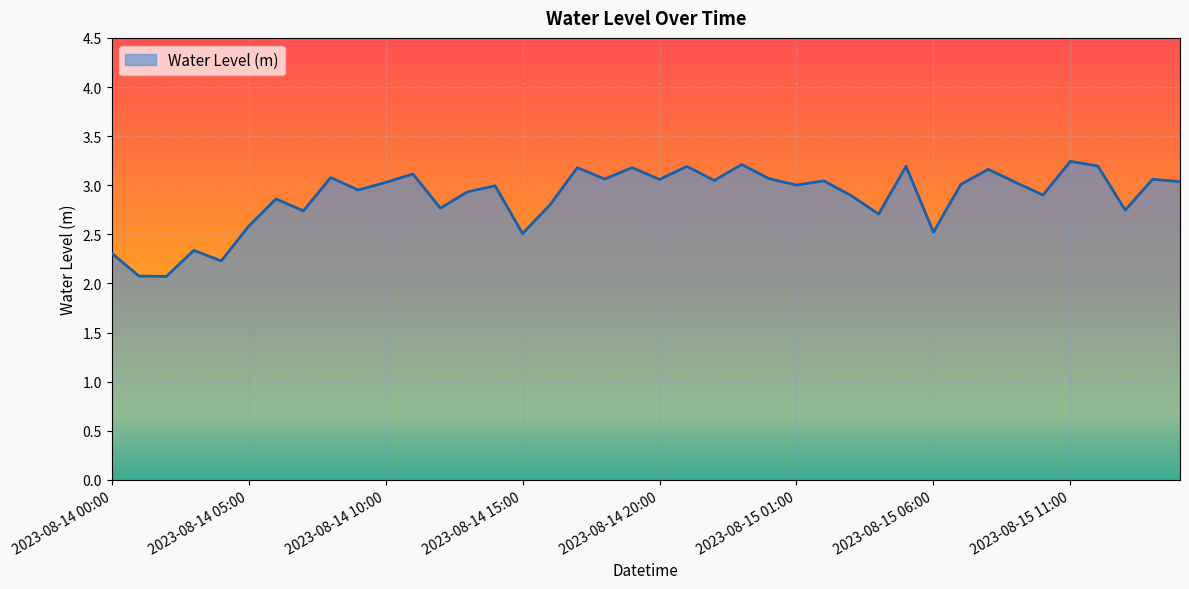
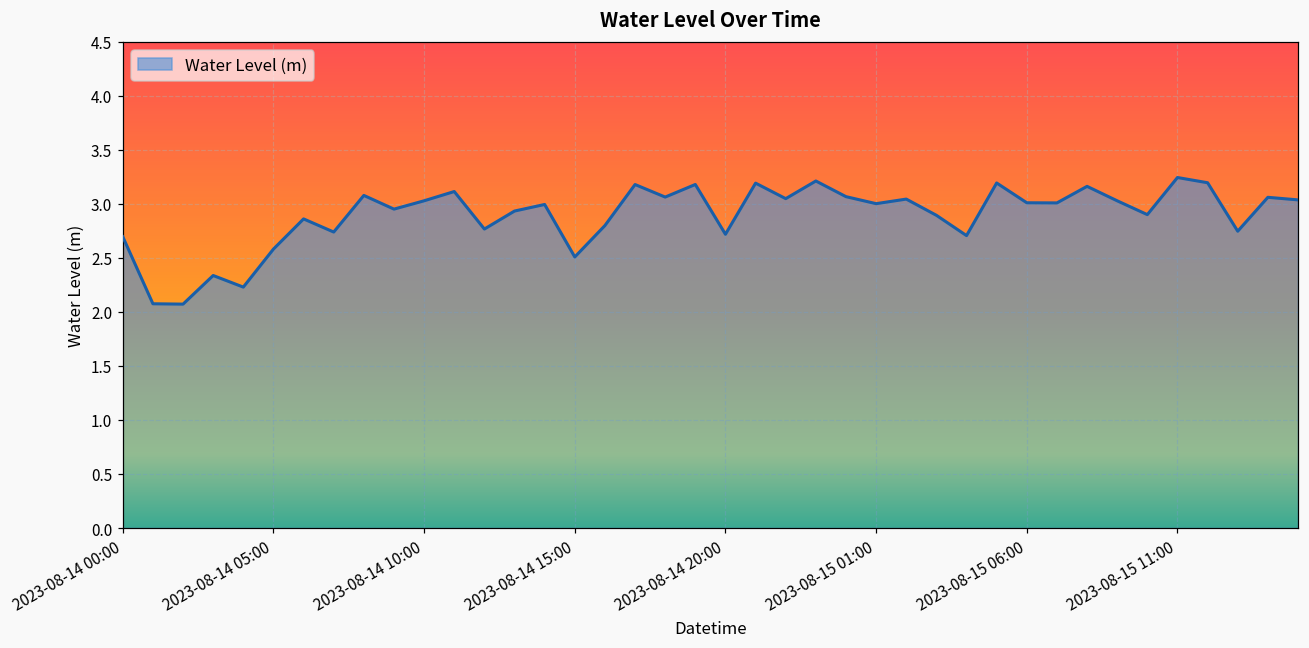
  {
-   "2023-08-14 00:00": 2.3,
+   "2023-08-14 00:00": 2.7,
    "2023-08-14 05:00": 2.6,
    "2023-08-14 10:00": 3.0,
    "2023-08-14 15:00": 2.5,
-   "2023-08-14 20:00": 3.1,
+   "2023-08-14 20:00": 2.7,
    "2023-08-15 01:00": 3.0,
-   "2023-08-15 06:00": 2.5,
+   "2023-08-15 06:00": 3.0,
    "2023-08-15 11:00": 3.2
  }
